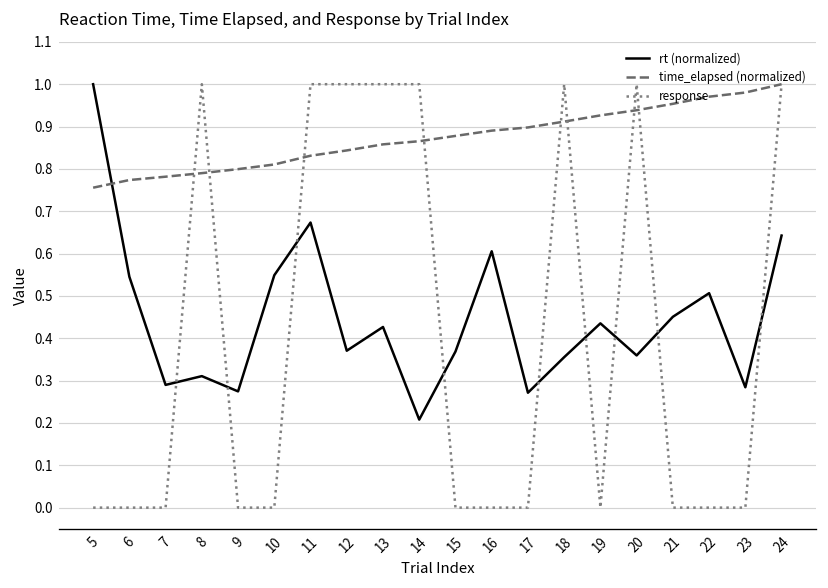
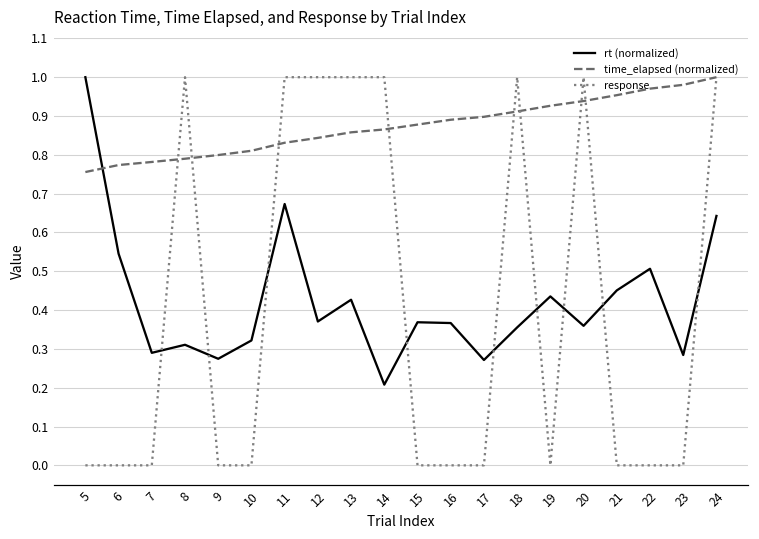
  {
    "rt (normalized)": {
      "5": 1.00,
      "6": 0.55,
      "7": 0.29,
      "8": 0.31,
      "9": 0.27,
-     "10": 0.55,
+     "10": 0.32,
      "11": 0.67,
      "12": 0.37,
      "13": 0.43,
      "14": 0.21,
      "15": 0.37,
-     "16": 0.61,
+     "16": 0.37,
      "17": 0.27,
      "18": 0.36,
      "19": 0.44,
      "20": 0.36,
      "21": 0.45,
      "22": 0.51,
      "23": 0.28,
      "24": 0.64
    }
  }
